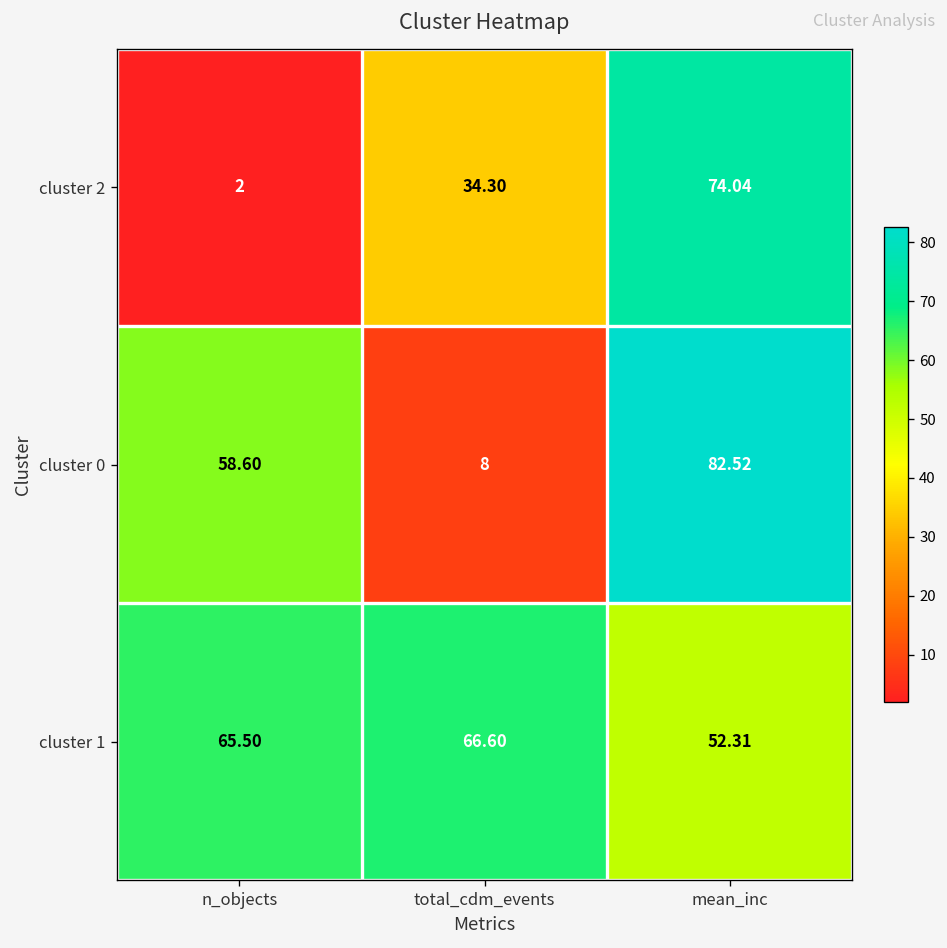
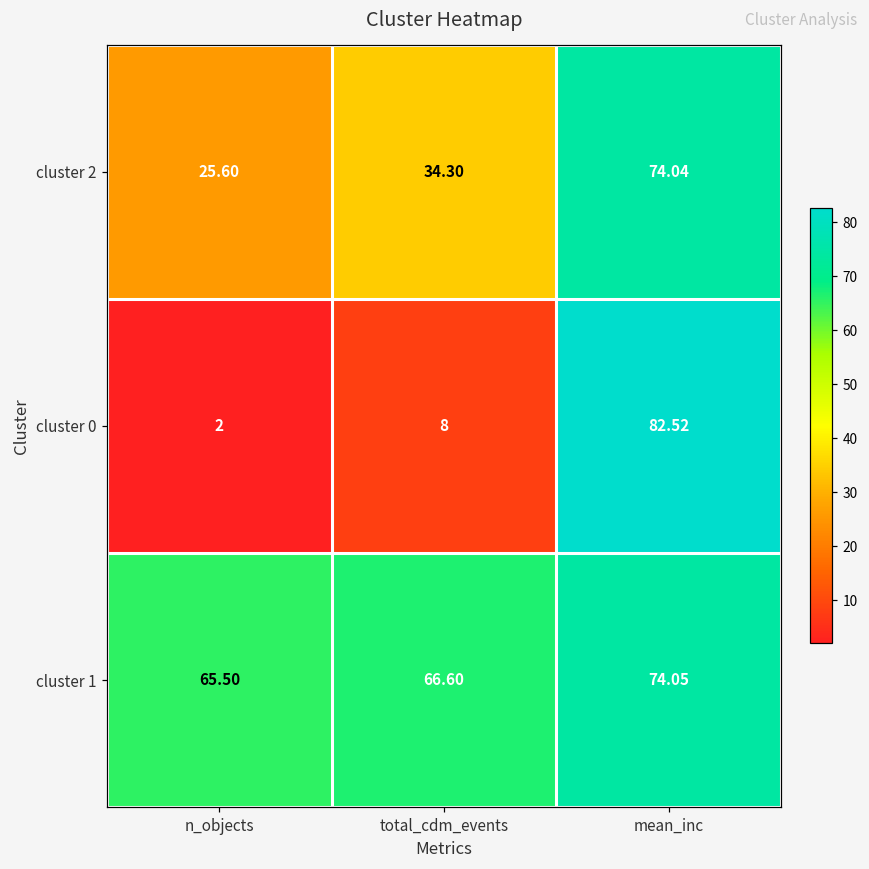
  {
    "cluster 2": {
-     "n_objects": 2,
+     "n_objects": 25.60,
      "total_cdm_events": 34.30,
      "mean_inc": 74.04
    },
    "cluster 0": {
-     "n_objects": 58.60,
+     "n_objects": 2,
      "total_cdm_events": 8,
      "mean_inc": 82.52
    },
    "cluster 1": {
      "n_objects": 65.50,
      "total_cdm_events": 66.60,
-     "mean_inc": 52.31
+     "mean_inc": 74.05
    }
  }
